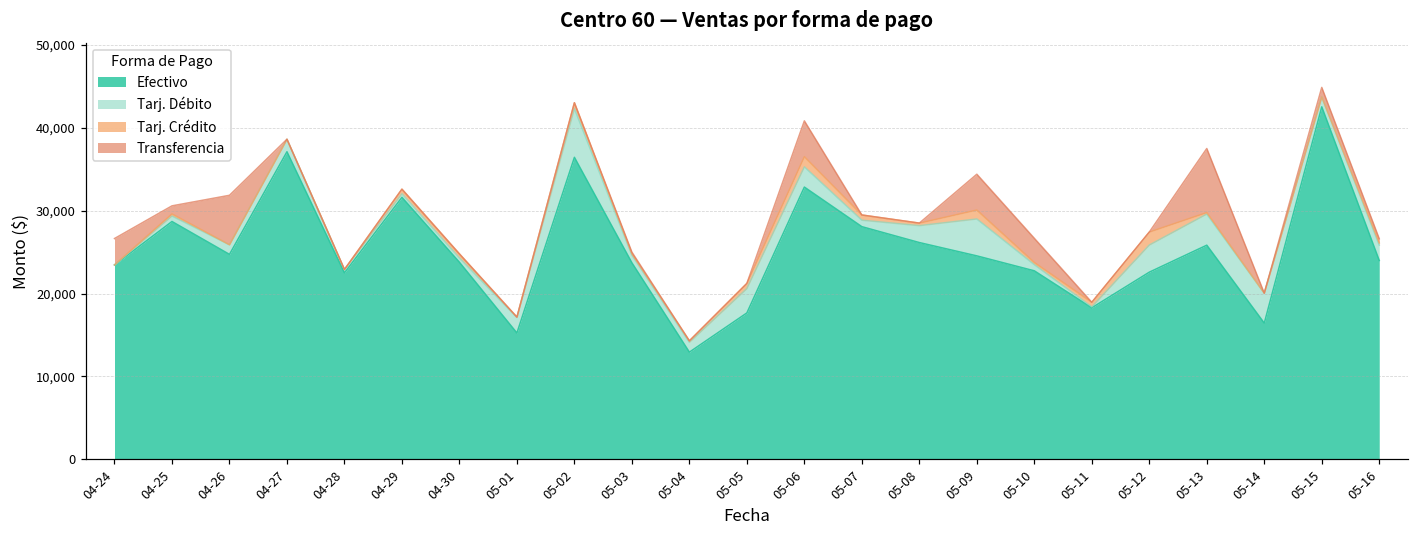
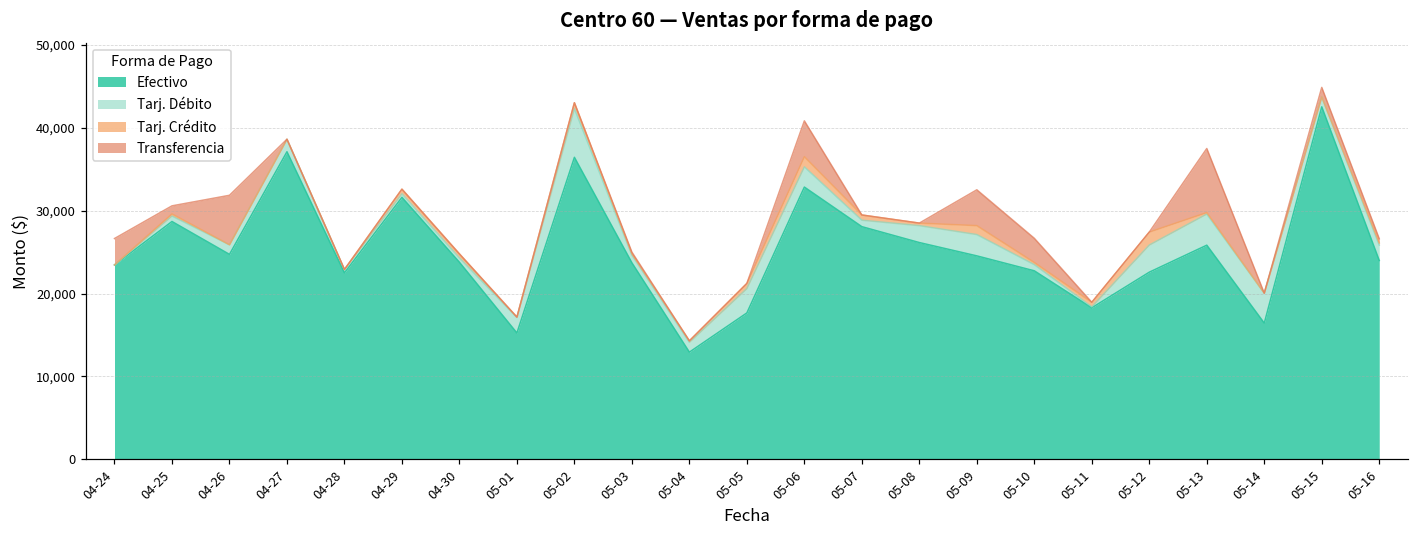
  {
    "Efectivo": {
      "04-25": "29,000",
      "04-26": "25,000",
      "04-27": "37,000",
      "04-28": "22,000",
      "04-29": "32,000",
      "04-30": "24,000",
      "05-01": "15,000",
      "05-02": "36,000",
      "05-03": "24,000",
      "05-04": "13,000",
      "05-05": "18,000",
      "05-06": "33,000",
      "05-07": "28,000",
      "05-08": "26,000",
      "05-09": "25,000",
      "05-10": "23,000",
      "05-12": "23,000",
      "05-13": "26,000",
      "05-14": "16,000",
      "05-15": "43,000",
      "05-16": "24,000"
    },
    "Tarj. Débito": {
      "04-29": "0",
      "04-30": "1,000",
      "05-02": "6,000",
      "05-05": "3,000",
      "05-06": "2,000",
      "05-07": "1,000",
-     "05-09": "4,000",
+     "05-09": "3,000",
      "05-12": "3,000"
    }
  }
